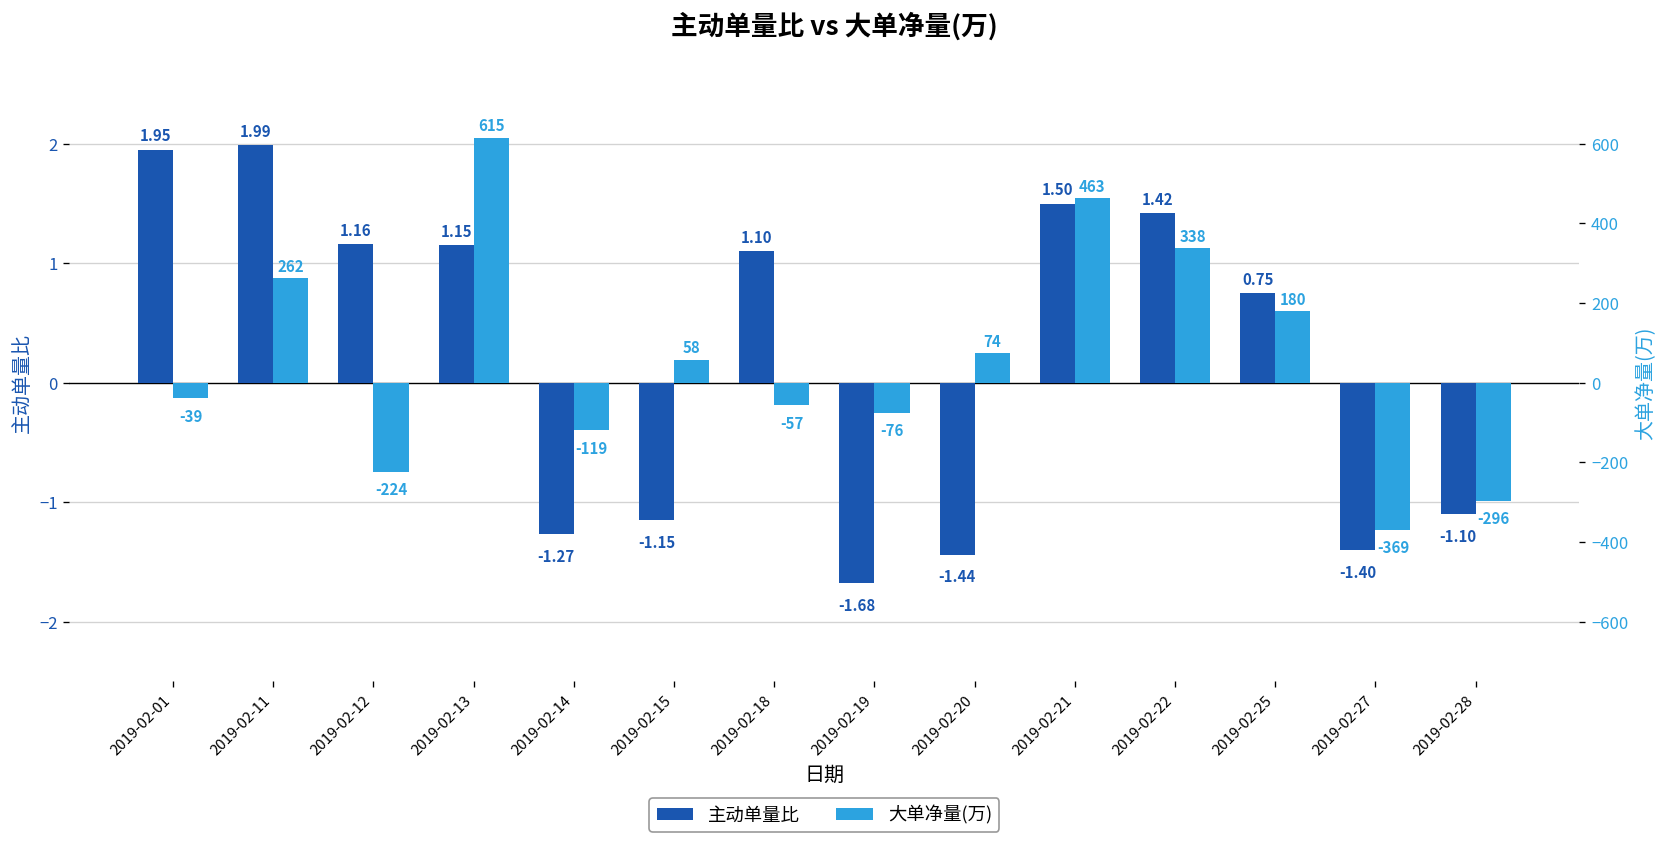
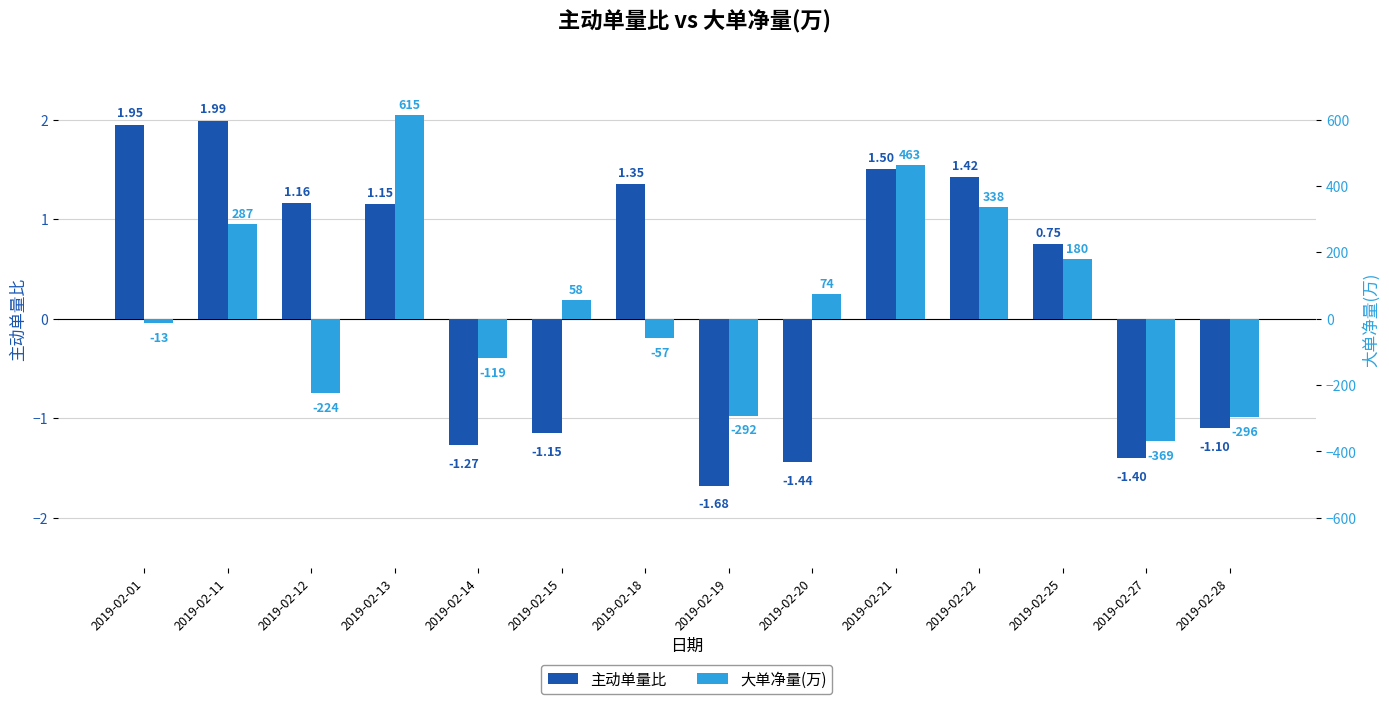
  {
    "主动单量比": {
      "2019-02-01": 1.95,
      "2019-02-11": 1.99,
      "2019-02-12": 1.16,
      "2019-02-13": 1.15,
      "2019-02-14": -1.27,
      "2019-02-15": -1.15,
-     "2019-02-18": 1.10,
+     "2019-02-18": 1.35,
      "2019-02-19": -1.68,
      "2019-02-20": -1.44,
      "2019-02-21": 1.50,
      "2019-02-22": 1.42,
      "2019-02-25": 0.75,
      "2019-02-27": -1.40,
      "2019-02-28": -1.10
    },
    "大单净量(万)": {
-     "2019-02-01": -39,
-     "2019-02-11": 262,
+     "2019-02-01": -13,
+     "2019-02-11": 287,
      "2019-02-12": -224,
      "2019-02-13": 615,
      "2019-02-14": -119,
      "2019-02-15": 58,
      "2019-02-18": -57,
-     "2019-02-19": -76,
+     "2019-02-19": -292,
      "2019-02-20": 74,
      "2019-02-21": 463,
      "2019-02-22": 338,
      "2019-02-25": 180,
      "2019-02-27": -369,
      "2019-02-28": -296
    }
  }
